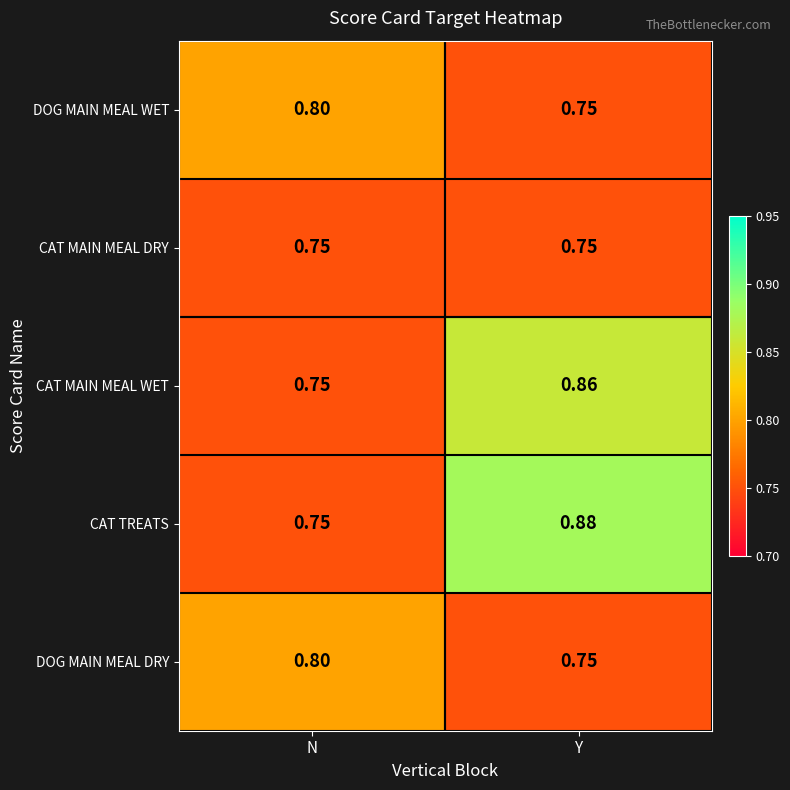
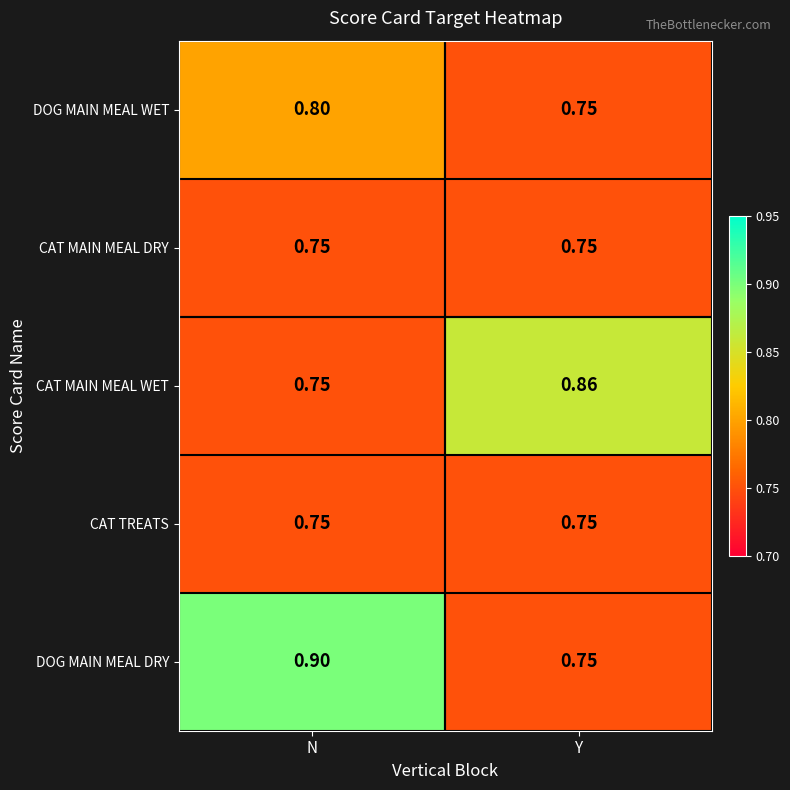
  {
    "DOG MAIN MEAL WET": {
      "N": 0.80,
      "Y": 0.75
    },
    "CAT MAIN MEAL DRY": {
      "N": 0.75,
      "Y": 0.75
    },
    "CAT MAIN MEAL WET": {
      "N": 0.75,
      "Y": 0.86
    },
    "CAT TREATS": {
      "N": 0.75,
-     "Y": 0.88
+     "Y": 0.75
    },
    "DOG MAIN MEAL DRY": {
-     "N": 0.80,
+     "N": 0.90,
      "Y": 0.75
    }
  }
